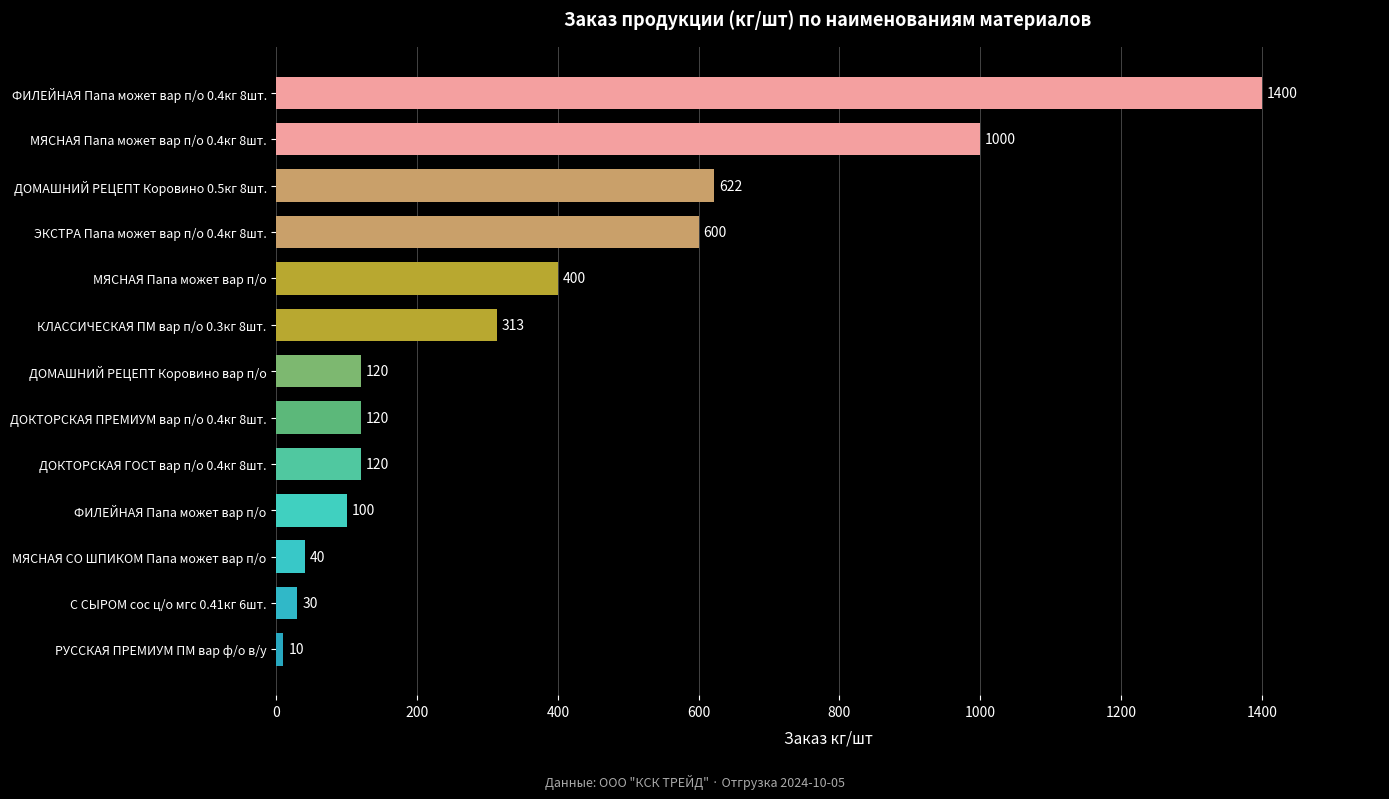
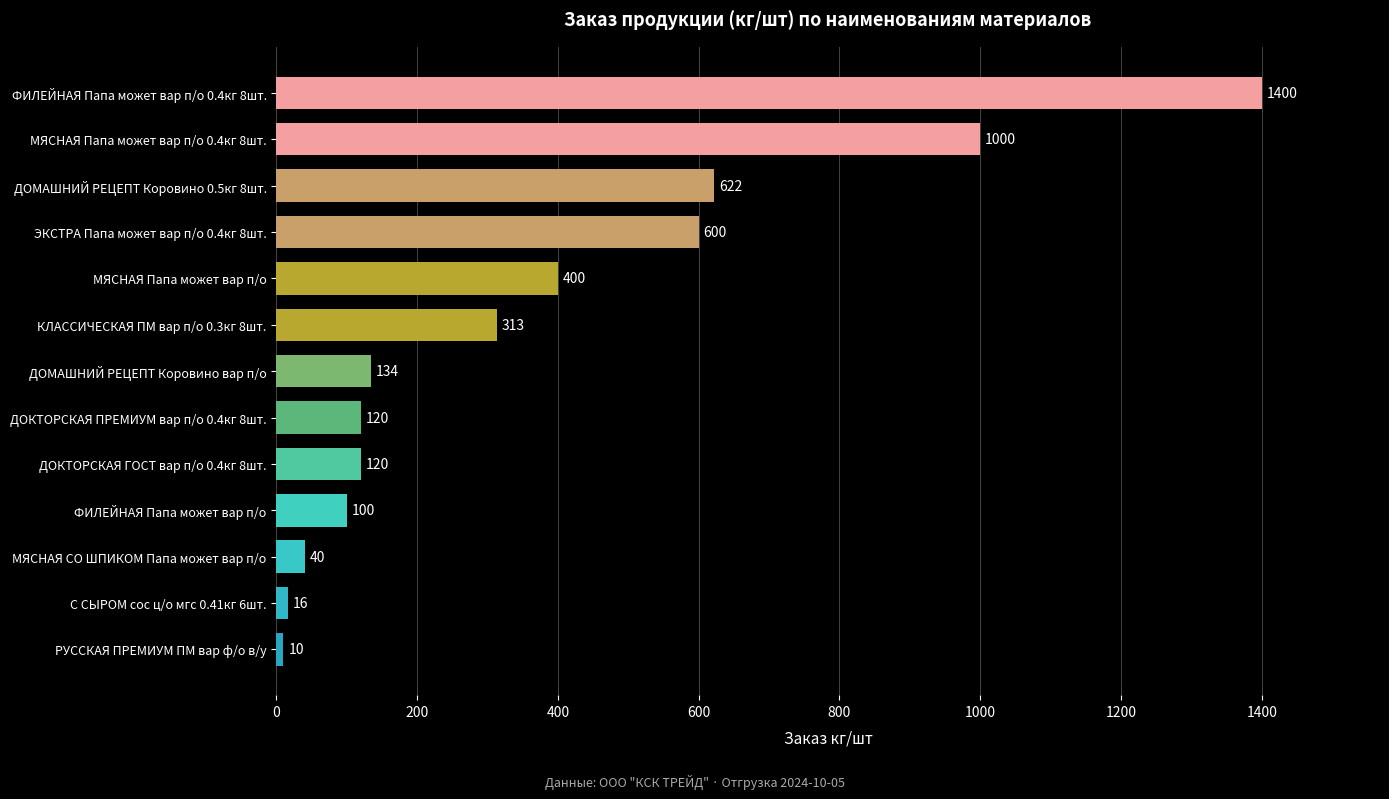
  {
    "ФИЛЕЙНАЯ Папа может вар п/о 0.4кг 8шт.": 1400,
    "МЯСНАЯ Папа может вар п/о 0.4кг 8шт.": 1000,
    "ДОМАШНИЙ РЕЦЕПТ Коровино 0.5кг 8шт.": 622,
    "ЭКСТРА Папа может вар п/о 0.4кг 8шт.": 600,
    "МЯСНАЯ Папа может вар п/о": 400,
    "КЛАССИЧЕСКАЯ ПМ вар п/о 0.3кг 8шт.": 313,
-   "ДОМАШНИЙ РЕЦЕПТ Коровино вар п/о": 120,
+   "ДОМАШНИЙ РЕЦЕПТ Коровино вар п/о": 134,
    "ДОКТОРСКАЯ ПРЕМИУМ вар п/о 0.4кг 8шт.": 120,
    "ДОКТОРСКАЯ ГОСТ вар п/о 0.4кг 8шт.": 120,
    "ФИЛЕЙНАЯ Папа может вар п/о": 100,
    "МЯСНАЯ СО ШПИКОМ Папа может вар п/о": 40,
-   "С СЫРОМ сос ц/о мгс 0.41кг 6шт.": 30,
+   "С СЫРОМ сос ц/о мгс 0.41кг 6шт.": 16,
    "РУССКАЯ ПРЕМИУМ ПМ вар ф/о в/у": 10
  }
